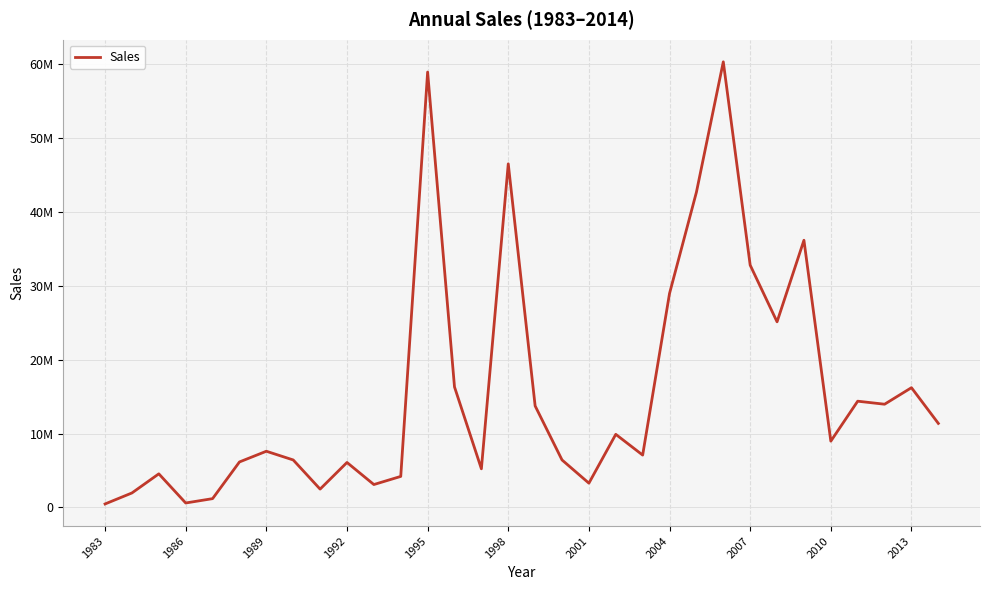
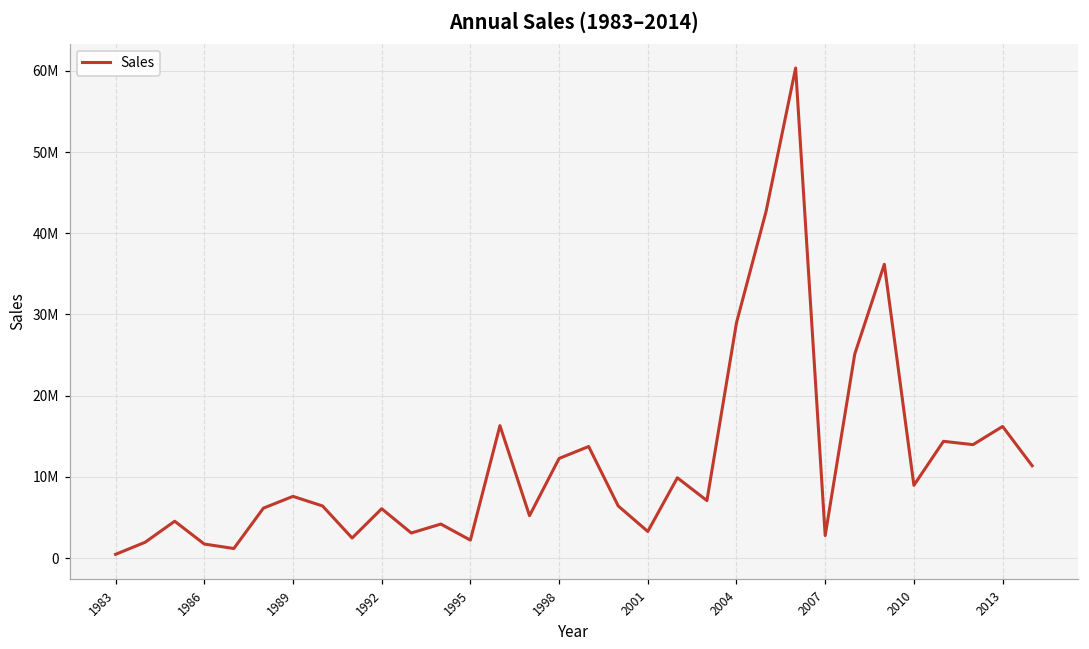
  {
    "1983": 0,
-   "1986": 1000000,
+   "1986": 2000000,
    "1989": 8000000,
    "1992": 6000000,
-   "1995": 59000000,
-   "1998": 47000000,
+   "1995": 2000000,
+   "1998": 12000000,
    "2001": 3000000,
    "2004": 29000000,
-   "2007": 33000000,
+   "2007": 3000000,
    "2010": 9000000,
    "2013": 16000000
  }
